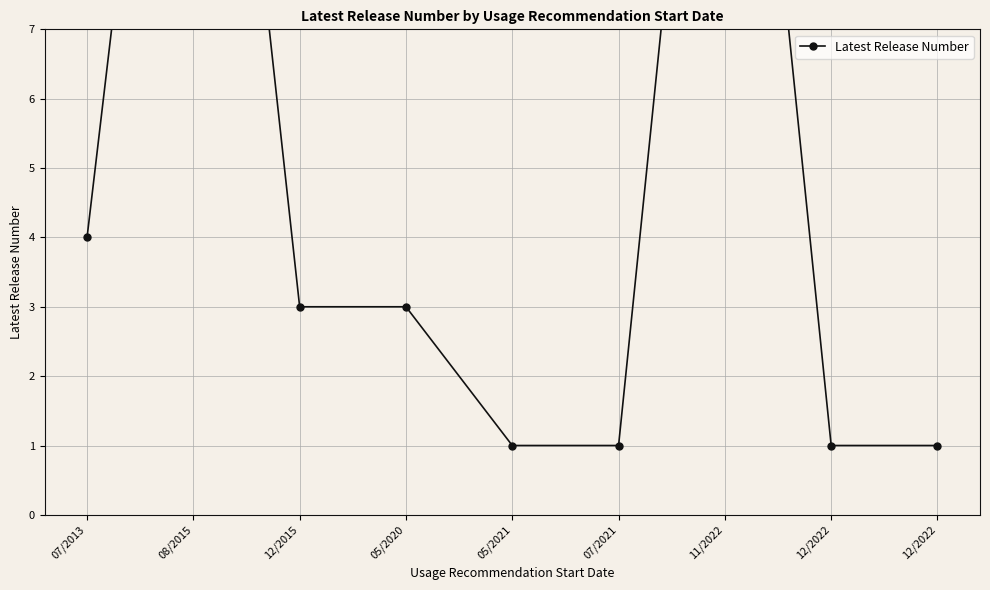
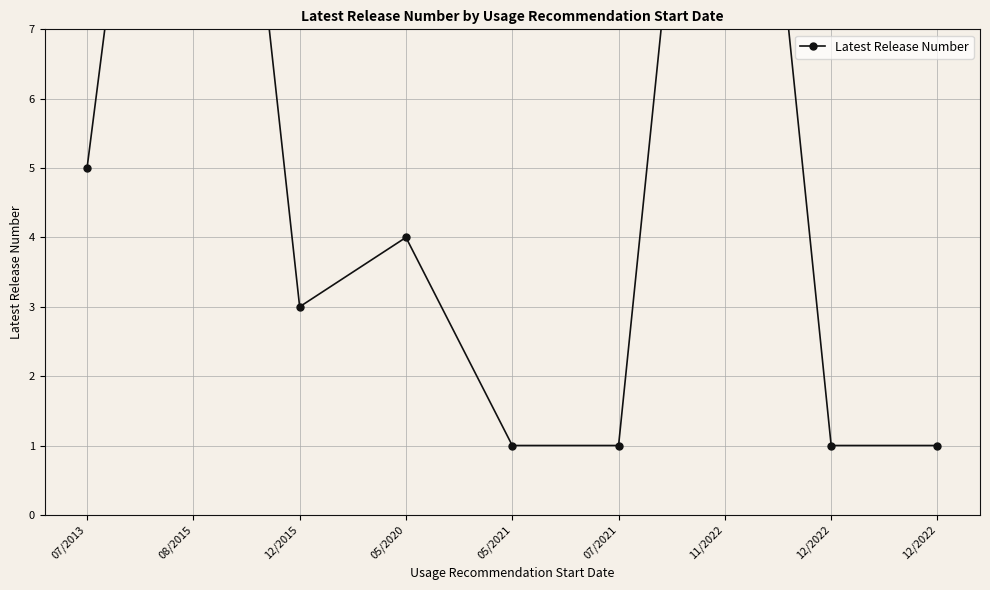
  {
-   "07/2013": 4,
+   "07/2013": 5,
    "12/2015": 3,
-   "05/2020": 3,
+   "05/2020": 4,
    "05/2021": 1,
    "07/2021": 1
  }
